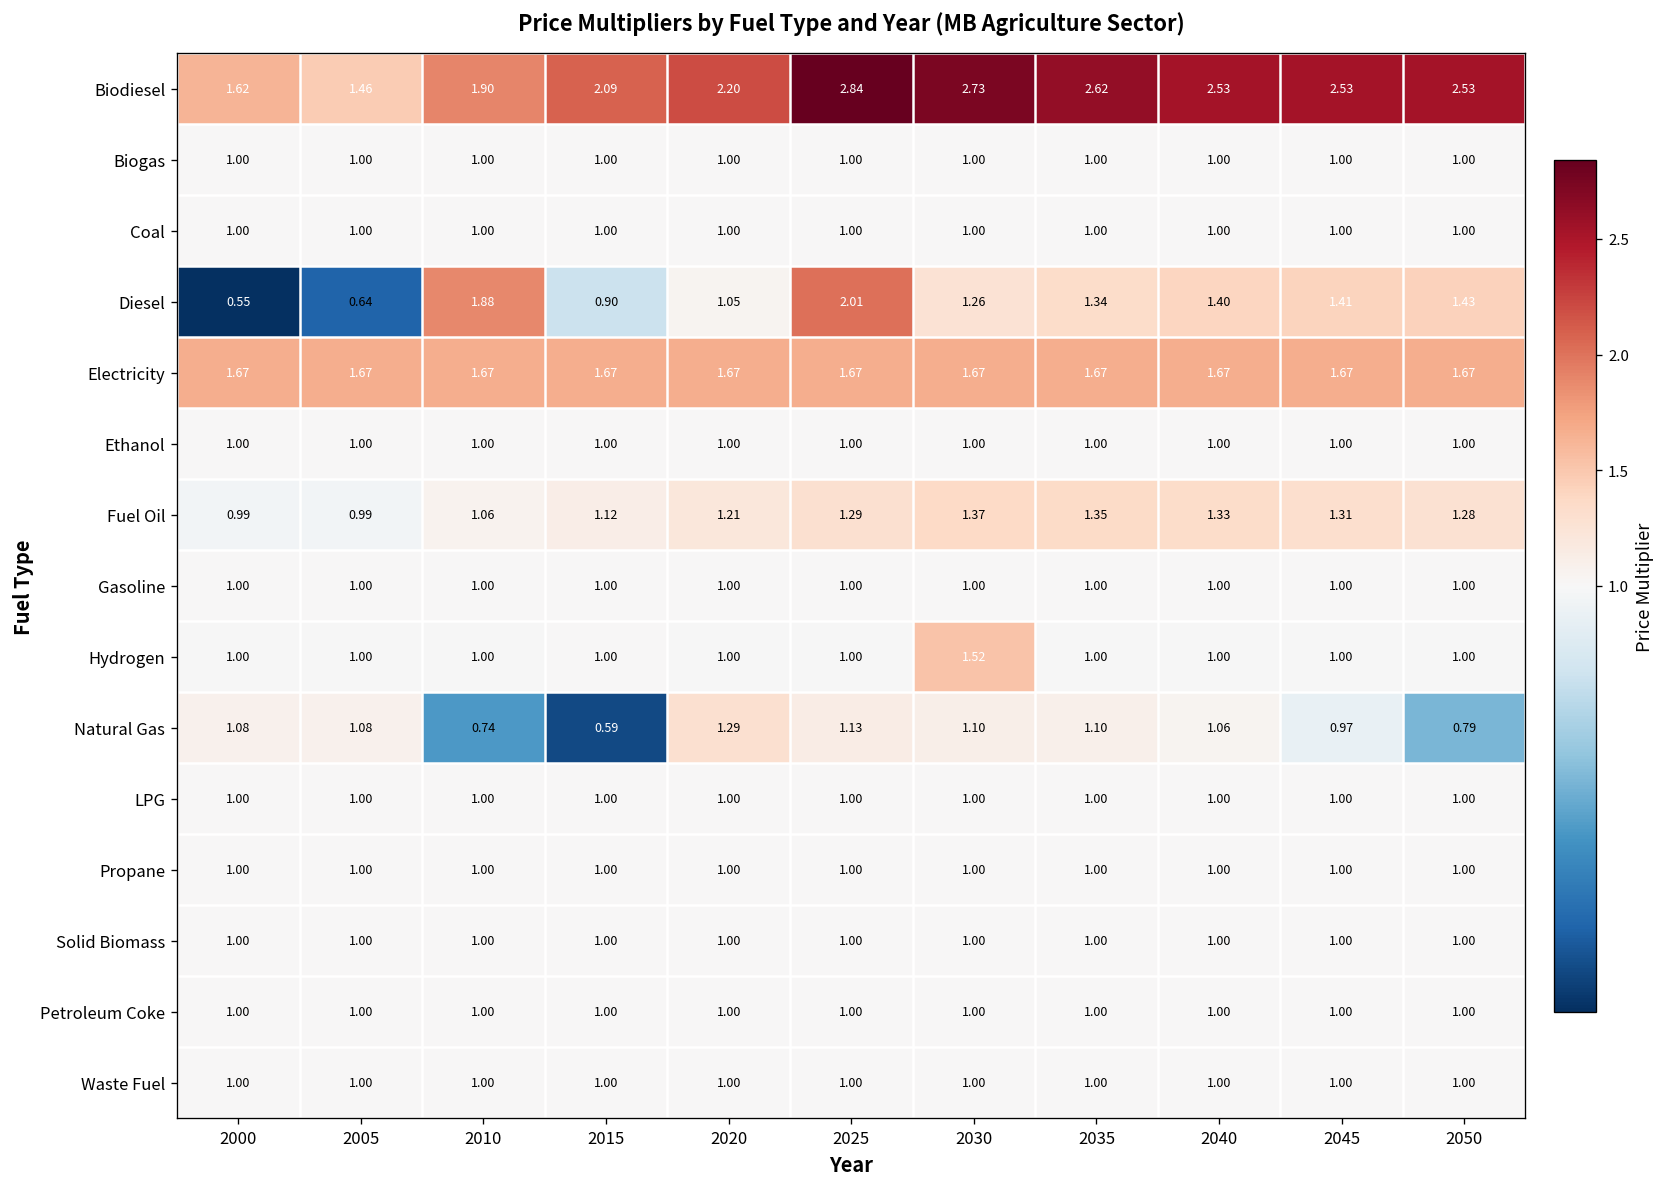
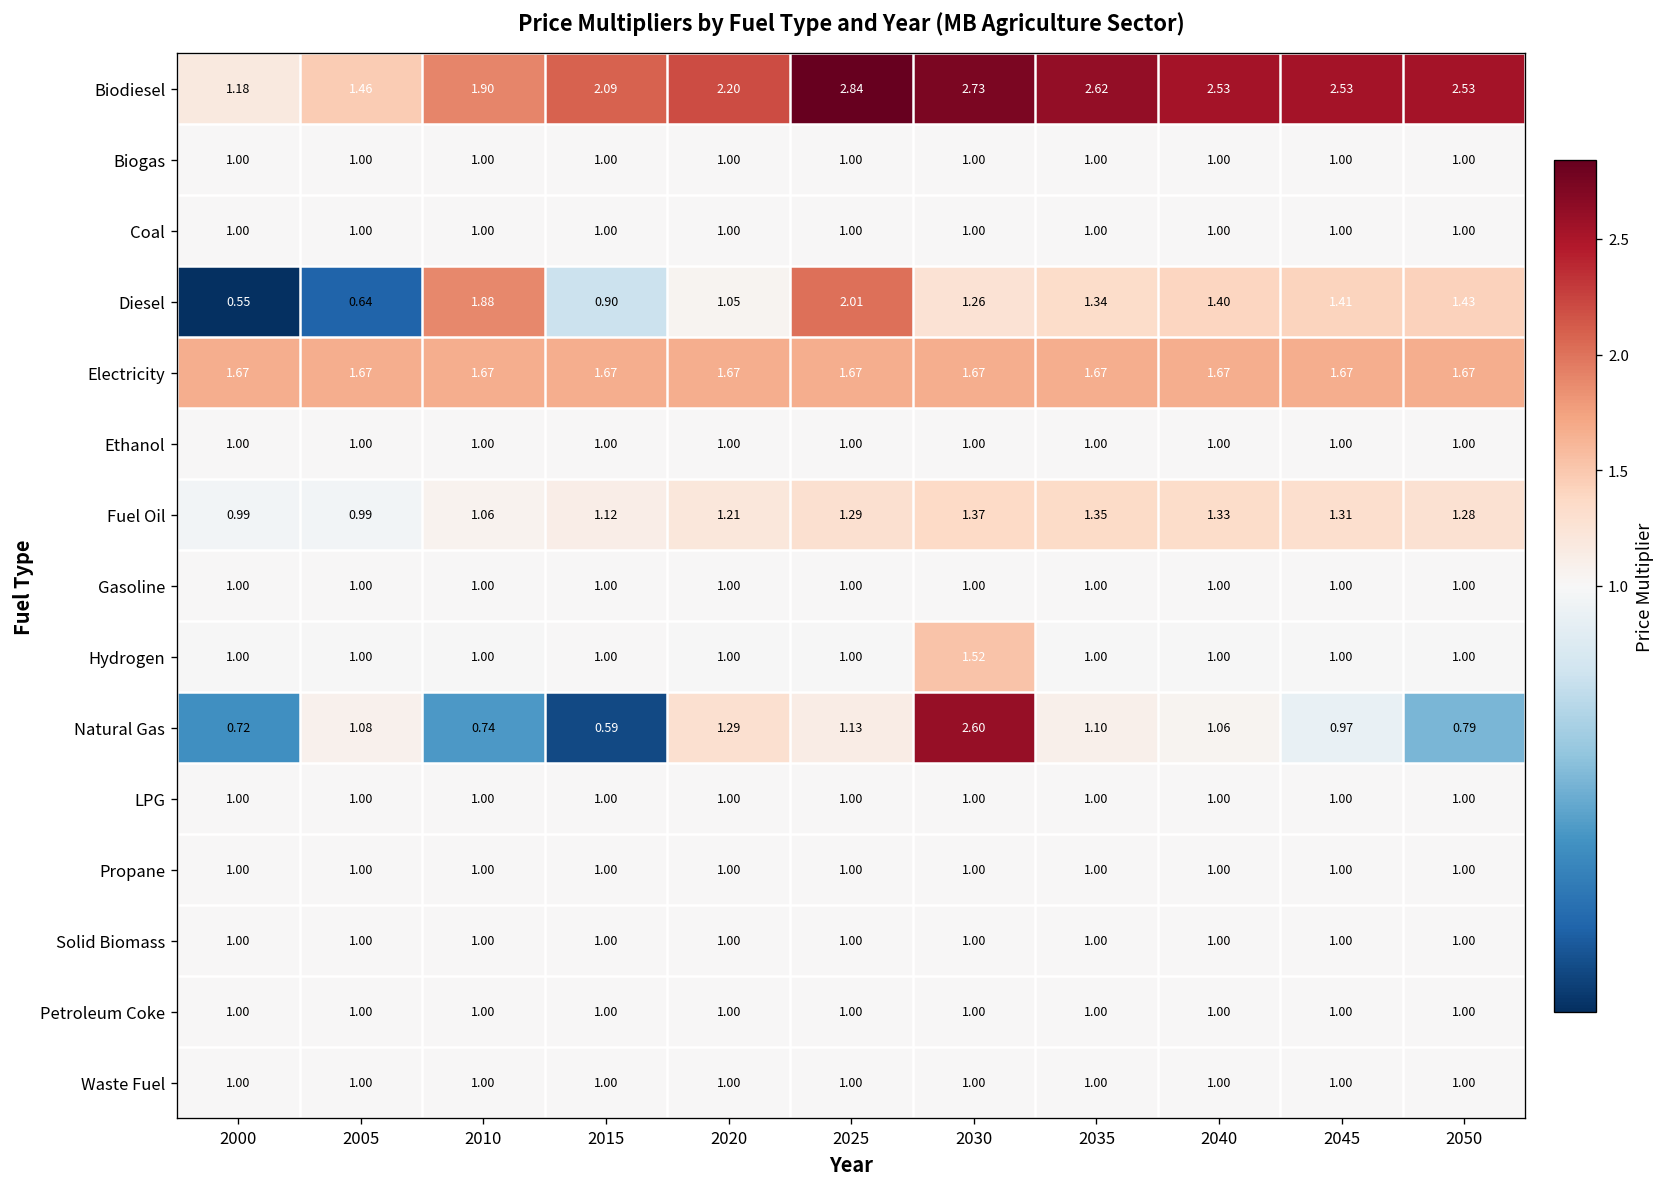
  {
    "Biodiesel": {
-     "2000": 1.62,
+     "2000": 1.18,
      "2005": 1.46,
      "2010": 1.90,
      "2015": 2.09,
      "2020": 2.20,
      "2025": 2.84,
      "2030": 2.73,
      "2035": 2.62,
      "2040": 2.53,
      "2045": 2.53,
      "2050": 2.53
    },
    "Biogas": {
      "2000": 1.00,
      "2005": 1.00,
      "2010": 1.00,
      "2015": 1.00,
      "2020": 1.00,
      "2025": 1.00,
      "2030": 1.00,
      "2035": 1.00,
      "2040": 1.00,
      "2045": 1.00,
      "2050": 1.00
    },
    "Coal": {
      "2000": 1.00,
      "2005": 1.00,
      "2010": 1.00,
      "2015": 1.00,
      "2020": 1.00,
      "2025": 1.00,
      "2030": 1.00,
      "2035": 1.00,
      "2040": 1.00,
      "2045": 1.00,
      "2050": 1.00
    },
    "Diesel": {
      "2000": 0.55,
      "2005": 0.64,
      "2010": 1.88,
      "2015": 0.90,
      "2020": 1.05,
      "2025": 2.01,
      "2030": 1.26,
      "2035": 1.34,
      "2040": 1.40,
      "2045": 1.41,
      "2050": 1.43
    },
    "Electricity": {
      "2000": 1.67,
      "2005": 1.67,
      "2010": 1.67,
      "2015": 1.67,
      "2020": 1.67,
      "2025": 1.67,
      "2030": 1.67,
      "2035": 1.67,
      "2040": 1.67,
      "2045": 1.67,
      "2050": 1.67
    },
    "Ethanol": {
      "2000": 1.00,
      "2005": 1.00,
      "2010": 1.00,
      "2015": 1.00,
      "2020": 1.00,
      "2025": 1.00,
      "2030": 1.00,
      "2035": 1.00,
      "2040": 1.00,
      "2045": 1.00,
      "2050": 1.00
    },
    "Fuel Oil": {
      "2000": 0.99,
      "2005": 0.99,
      "2010": 1.06,
      "2015": 1.12,
      "2020": 1.21,
      "2025": 1.29,
      "2030": 1.37,
      "2035": 1.35,
      "2040": 1.33,
      "2045": 1.31,
      "2050": 1.28
    },
    "Gasoline": {
      "2000": 1.00,
      "2005": 1.00,
      "2010": 1.00,
      "2015": 1.00,
      "2020": 1.00,
      "2025": 1.00,
      "2030": 1.00,
      "2035": 1.00,
      "2040": 1.00,
      "2045": 1.00,
      "2050": 1.00
    },
    "Hydrogen": {
      "2000": 1.00,
      "2005": 1.00,
      "2010": 1.00,
      "2015": 1.00,
      "2020": 1.00,
      "2025": 1.00,
      "2030": 1.52,
      "2035": 1.00,
      "2040": 1.00,
      "2045": 1.00,
      "2050": 1.00
    },
    "Natural Gas": {
-     "2000": 1.08,
+     "2000": 0.72,
      "2005": 1.08,
      "2010": 0.74,
      "2015": 0.59,
      "2020": 1.29,
      "2025": 1.13,
-     "2030": 1.10,
+     "2030": 2.60,
      "2035": 1.10,
      "2040": 1.06,
      "2045": 0.97,
      "2050": 0.79
    },
    "LPG": {
      "2000": 1.00,
      "2005": 1.00,
      "2010": 1.00,
      "2015": 1.00,
      "2020": 1.00,
      "2025": 1.00,
      "2030": 1.00,
      "2035": 1.00,
      "2040": 1.00,
      "2045": 1.00,
      "2050": 1.00
    },
    "Propane": {
      "2000": 1.00,
      "2005": 1.00,
      "2010": 1.00,
      "2015": 1.00,
      "2020": 1.00,
      "2025": 1.00,
      "2030": 1.00,
      "2035": 1.00,
      "2040": 1.00,
      "2045": 1.00,
      "2050": 1.00
    },
    "Solid Biomass": {
      "2000": 1.00,
      "2005": 1.00,
      "2010": 1.00,
      "2015": 1.00,
      "2020": 1.00,
      "2025": 1.00,
      "2030": 1.00,
      "2035": 1.00,
      "2040": 1.00,
      "2045": 1.00,
      "2050": 1.00
    },
    "Petroleum Coke": {
      "2000": 1.00,
      "2005": 1.00,
      "2010": 1.00,
      "2015": 1.00,
      "2020": 1.00,
      "2025": 1.00,
      "2030": 1.00,
      "2035": 1.00,
      "2040": 1.00,
      "2045": 1.00,
      "2050": 1.00
    },
    "Waste Fuel": {
      "2000": 1.00,
      "2005": 1.00,
      "2010": 1.00,
      "2015": 1.00,
      "2020": 1.00,
      "2025": 1.00,
      "2030": 1.00,
      "2035": 1.00,
      "2040": 1.00,
      "2045": 1.00,
      "2050": 1.00
    }
  }
